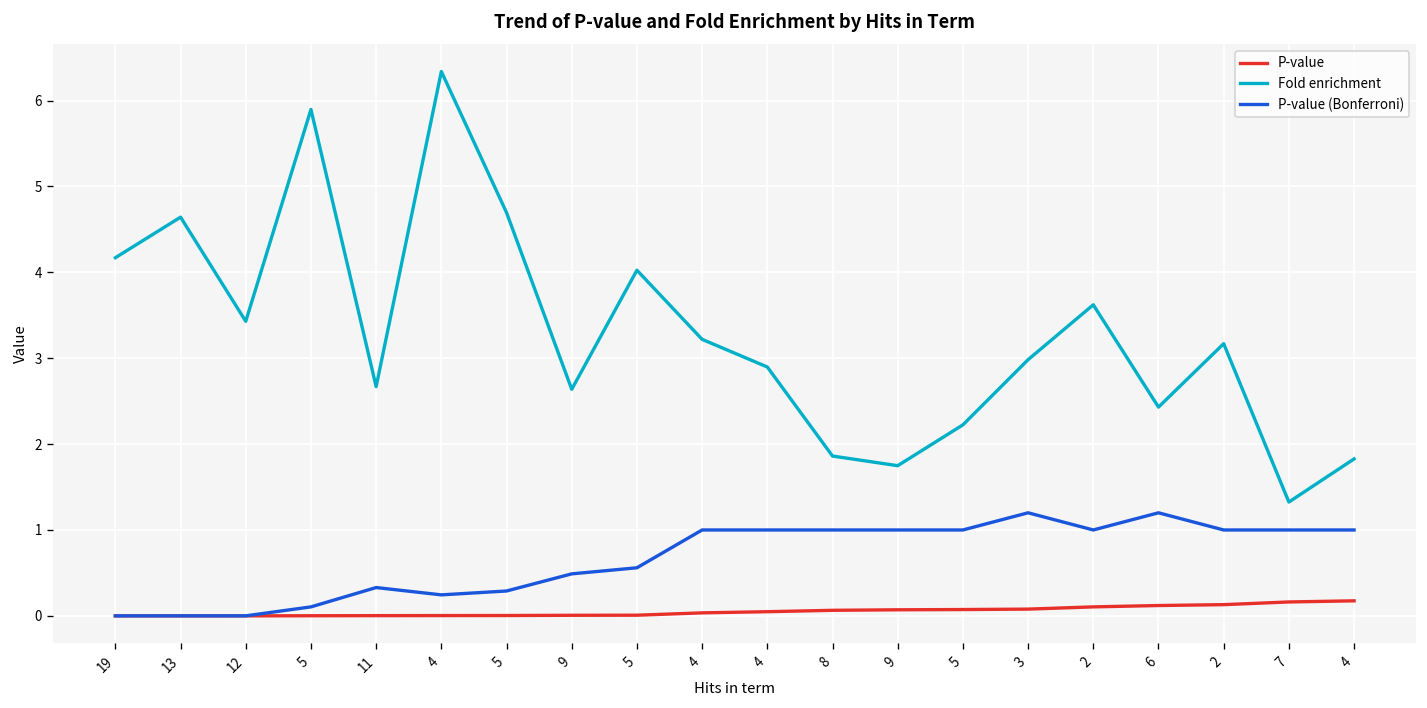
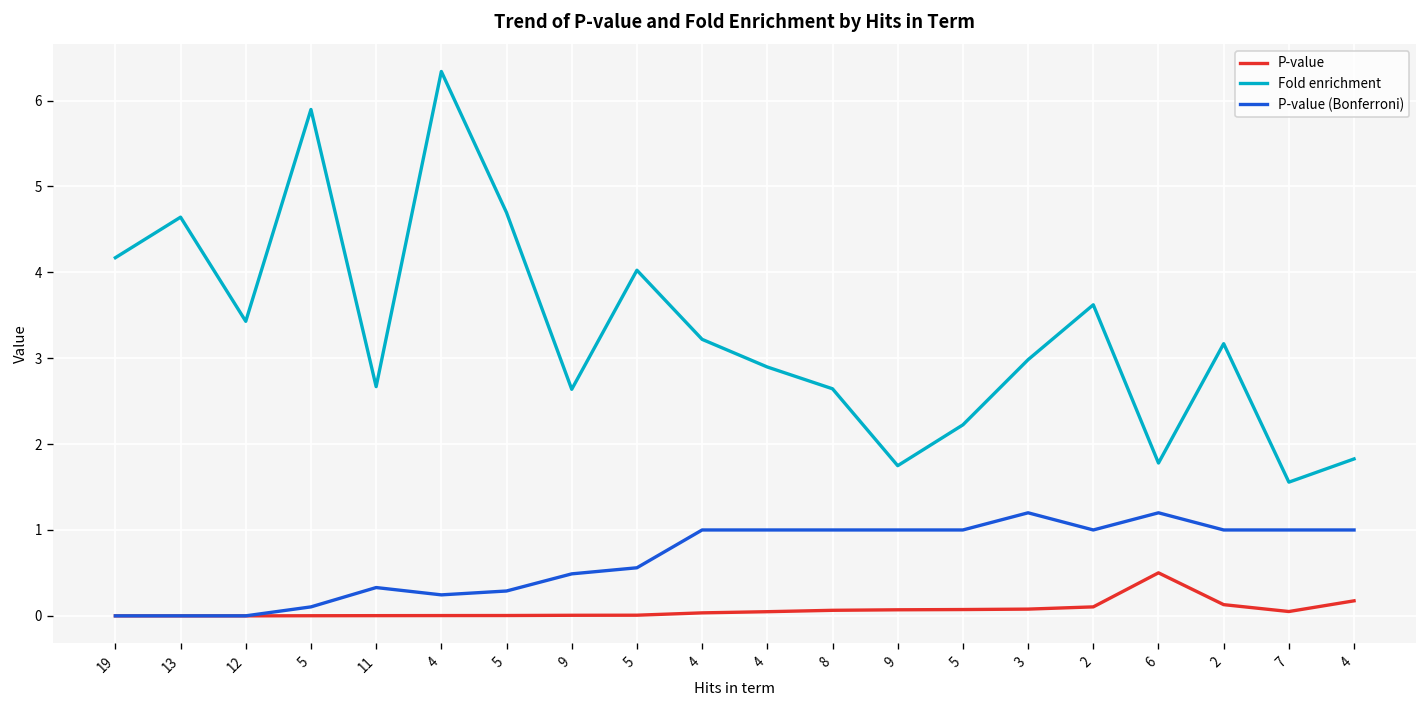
  {
    "P-value": {
      "11": 0.0,
      "8": 0.1,
      "3": 0.1,
-     "6": 0.1,
-     "7": 0.2
+     "6": 0.5,
+     "7": 0.1
    },
    "Fold enrichment": {
      "19": 4.2,
      "13": 4.6,
      "12": 3.4,
      "11": 2.7,
-     "8": 1.9,
+     "8": 2.6,
      "3": 3.0,
-     "6": 2.4,
-     "7": 1.3
+     "6": 1.8,
+     "7": 1.6
    },
    "P-value (Bonferroni)": {
      "11": 0.3,
      "8": 1.0,
      "3": 1.2,
      "6": 1.2,
      "7": 1.0
    }
  }
